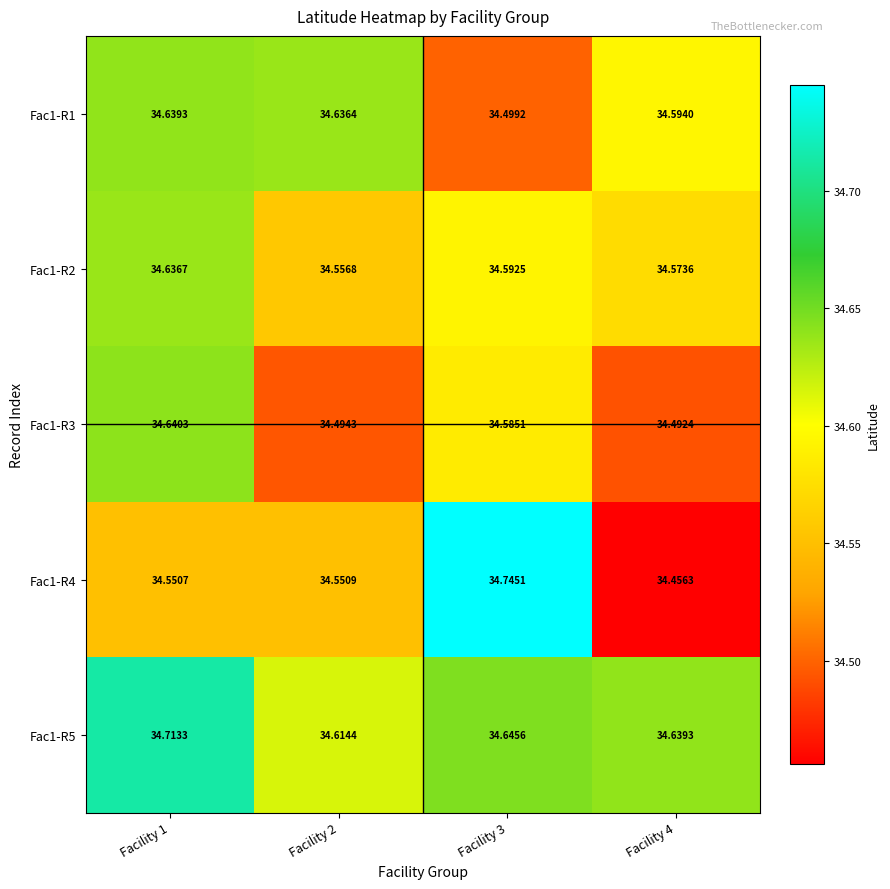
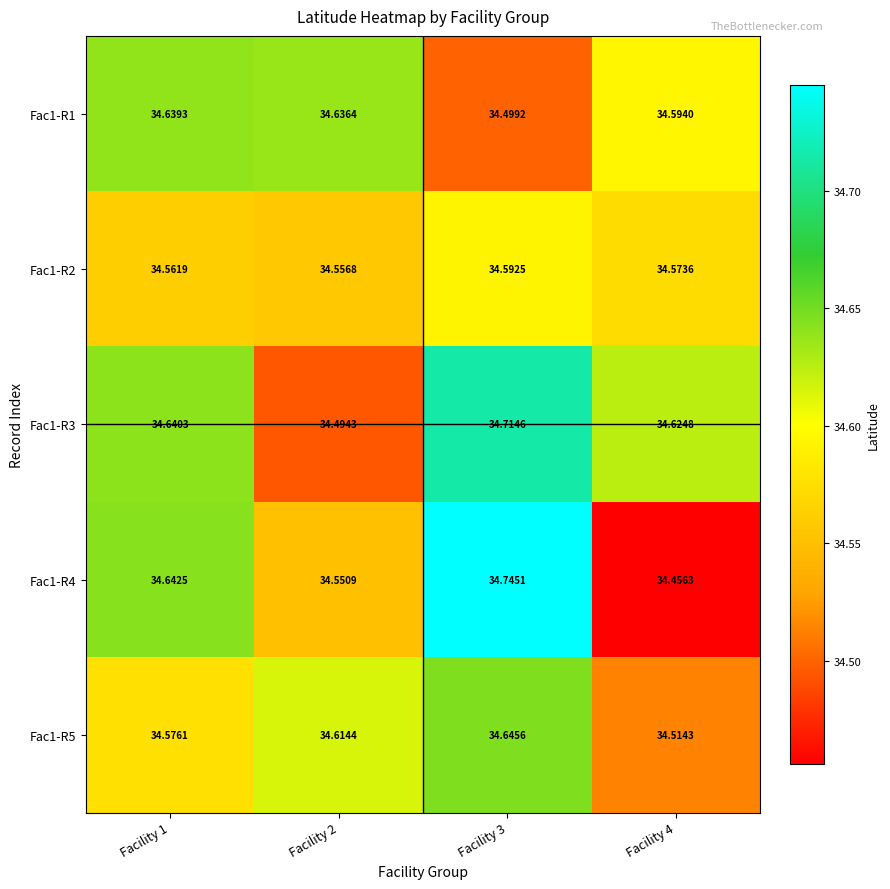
  {
    "Fac1-R1": {
      "Facility 1": 34.6393,
      "Facility 2": 34.6364,
      "Facility 3": 34.4992,
      "Facility 4": 34.5940
    },
    "Fac1-R2": {
-     "Facility 1": 34.6367,
+     "Facility 1": 34.5619,
      "Facility 2": 34.5568,
      "Facility 3": 34.5925,
      "Facility 4": 34.5736
    },
    "Fac1-R3": {
      "Facility 1": 34.6403,
      "Facility 2": 34.4943,
-     "Facility 3": 34.5851,
-     "Facility 4": 34.4924
+     "Facility 3": 34.7146,
+     "Facility 4": 34.6248
    },
    "Fac1-R4": {
-     "Facility 1": 34.5507,
+     "Facility 1": 34.6425,
      "Facility 2": 34.5509,
      "Facility 3": 34.7451,
      "Facility 4": 34.4563
    },
    "Fac1-R5": {
-     "Facility 1": 34.7133,
+     "Facility 1": 34.5761,
      "Facility 2": 34.6144,
      "Facility 3": 34.6456,
-     "Facility 4": 34.6393
+     "Facility 4": 34.5143
    }
  }
